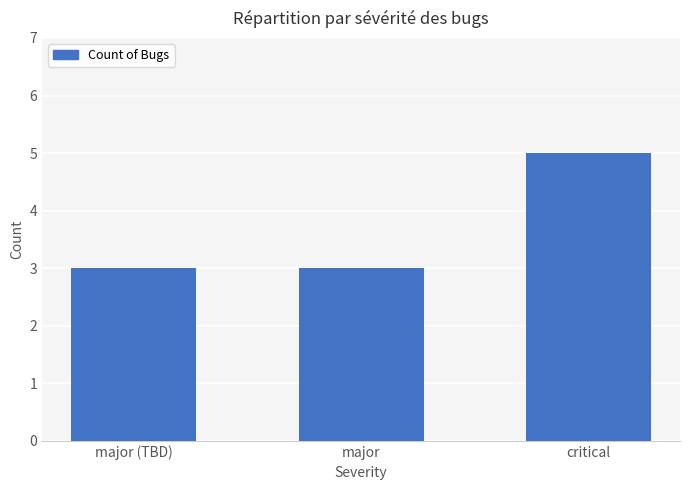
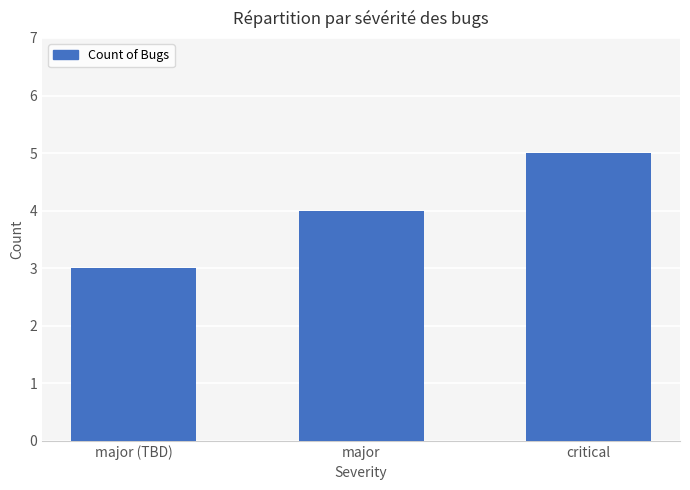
  {
    "major (TBD)": 3,
-   "major": 3,
+   "major": 4,
    "critical": 5
  }
